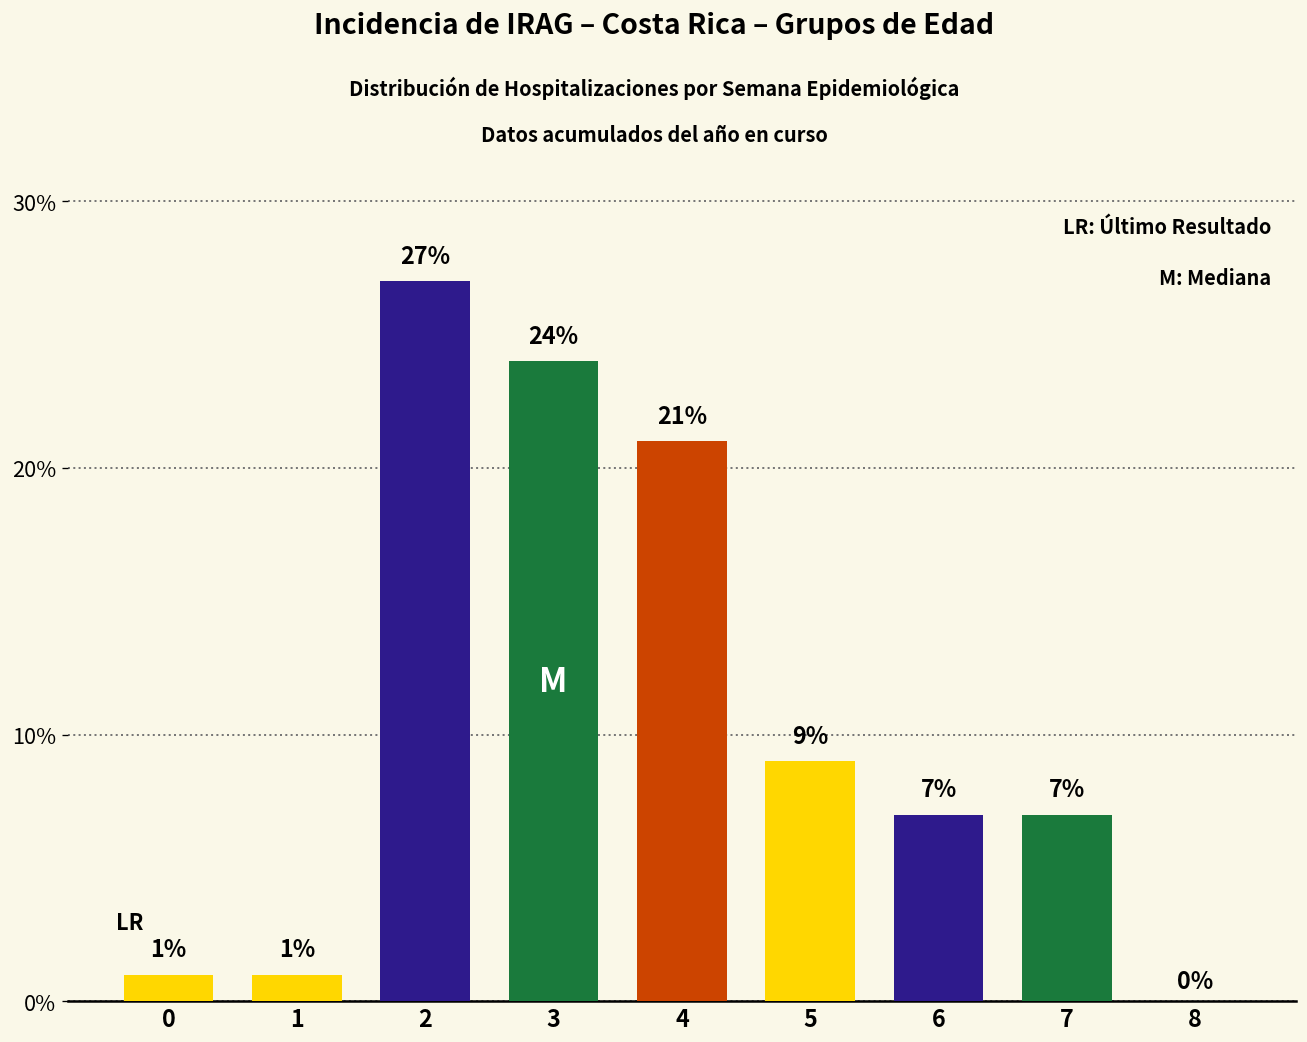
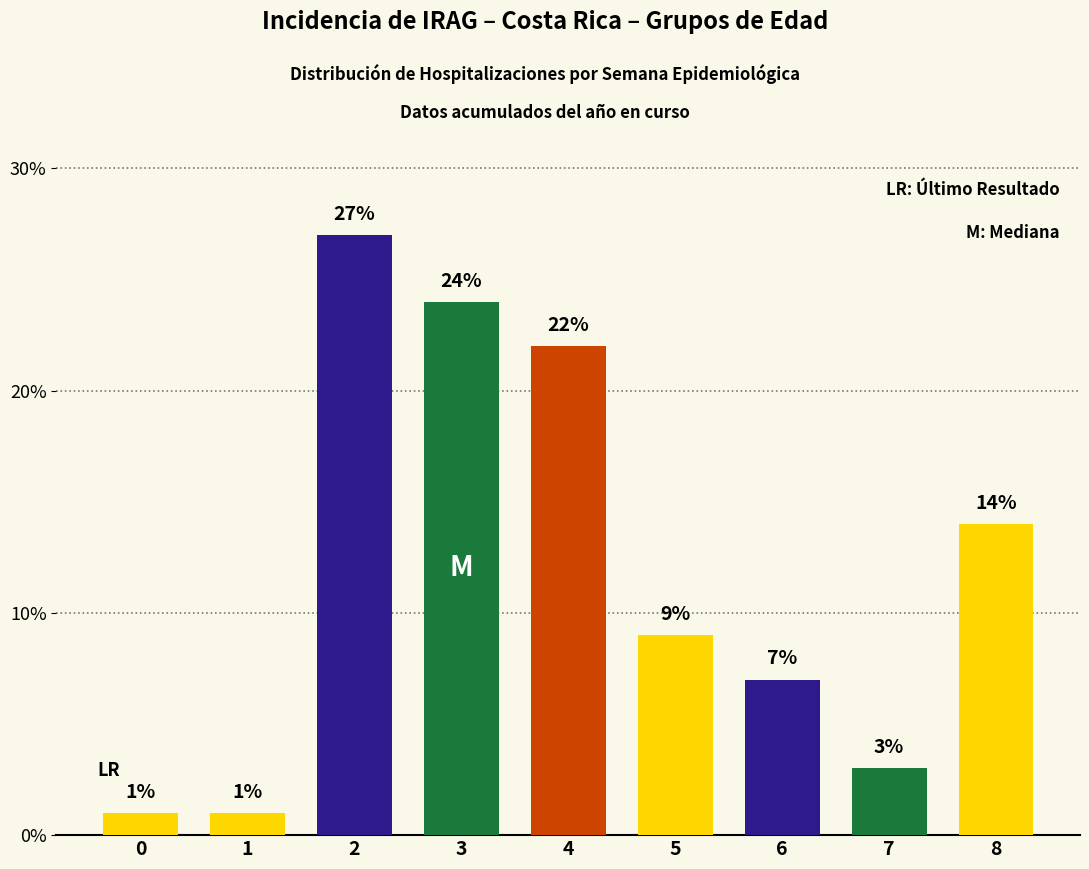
  {
    "0": "1%",
    "1": "1%",
    "2": "27%",
    "3": "24%",
-   "4": "21%",
+   "4": "22%",
    "5": "9%",
    "6": "7%",
-   "7": "7%",
-   "8": "0%"
+   "7": "3%",
+   "8": "14%"
  }
